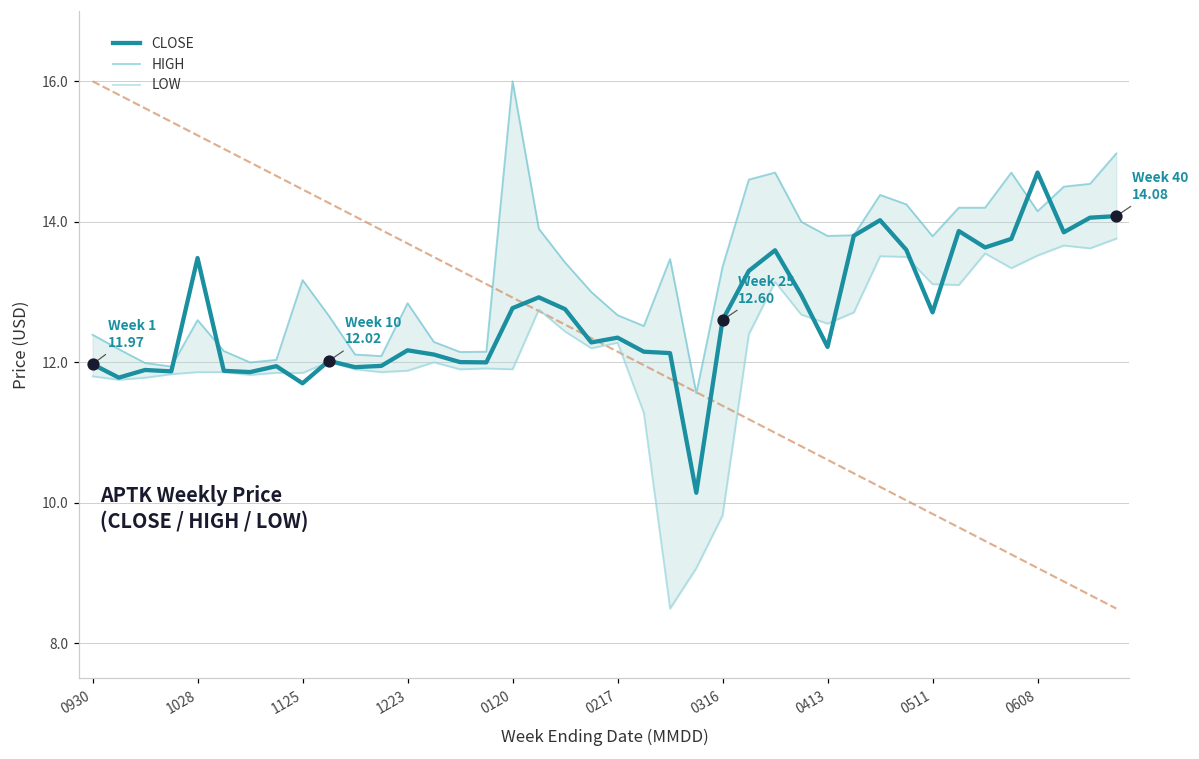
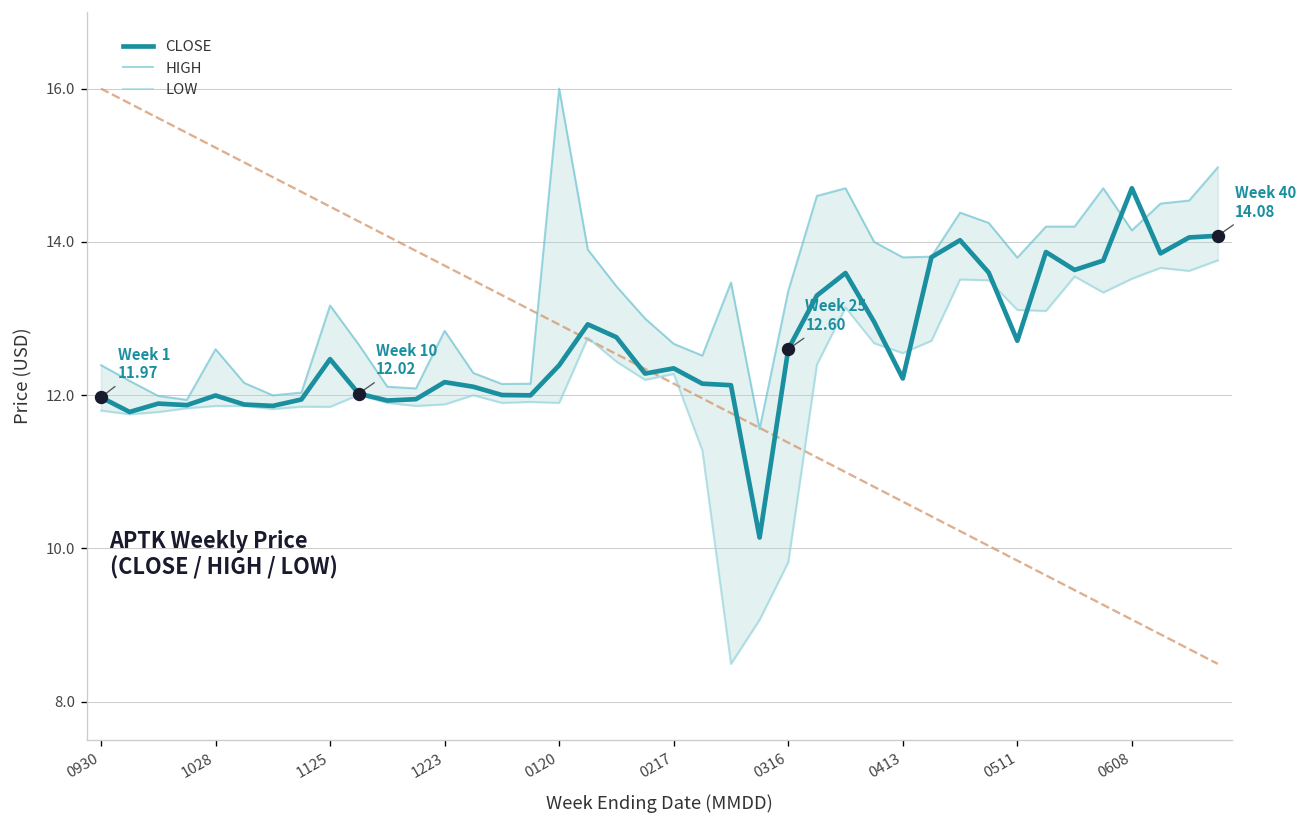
  {
    "CLOSE": {
-     "1028": 13.5,
-     "1125": 11.7,
+     "1028": 12.0,
+     "1125": 12.5,
      "1223": 12.2,
-     "0120": 12.8,
+     "0120": 12.4,
      "0217": 12.4,
      "0413": 12.2,
      "0511": 12.7,
      "0608": 14.7
    }
  }
